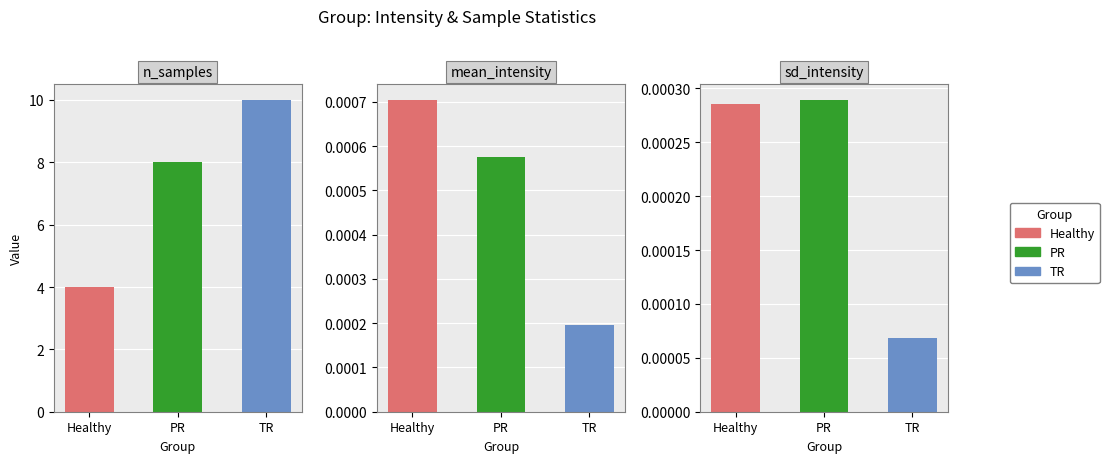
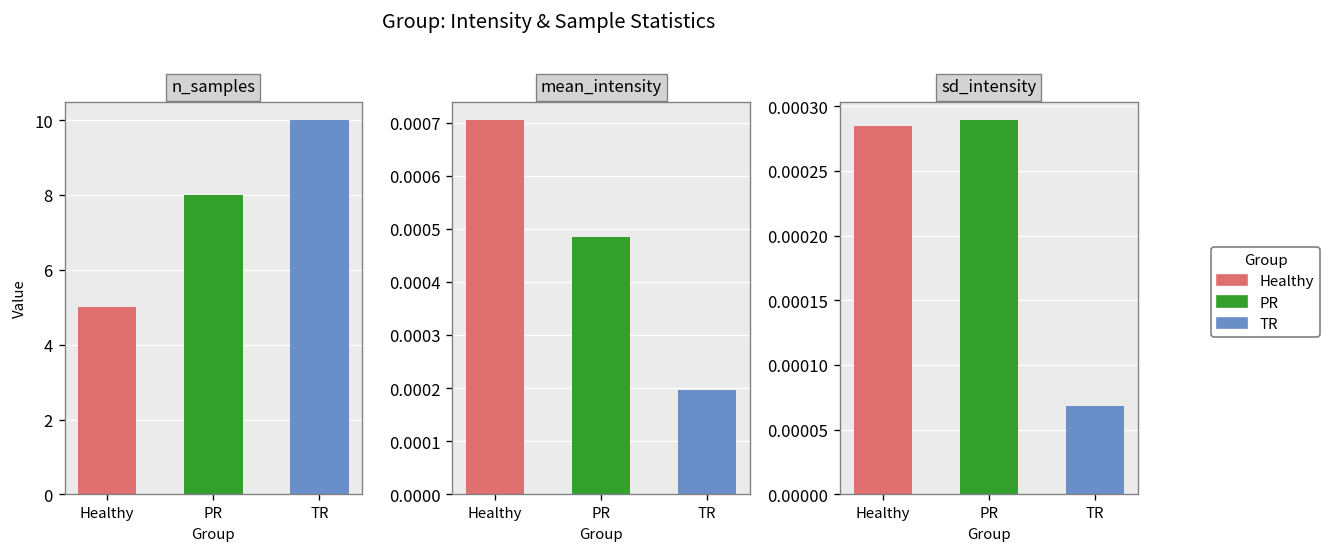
  {
    "n_samples": {
-     "Healthy": 4,
+     "Healthy": 5,
      "PR": 8,
      "TR": 10
    },
    "mean_intensity": {
      "Healthy": 0.00070,
-     "PR": 0.00057,
+     "PR": 0.00048,
      "TR": 0.00020
    },
    "sd_intensity": {
      "Healthy": 0.000285,
      "PR": 0.000289,
      "TR": 0.000069
    }
  }
